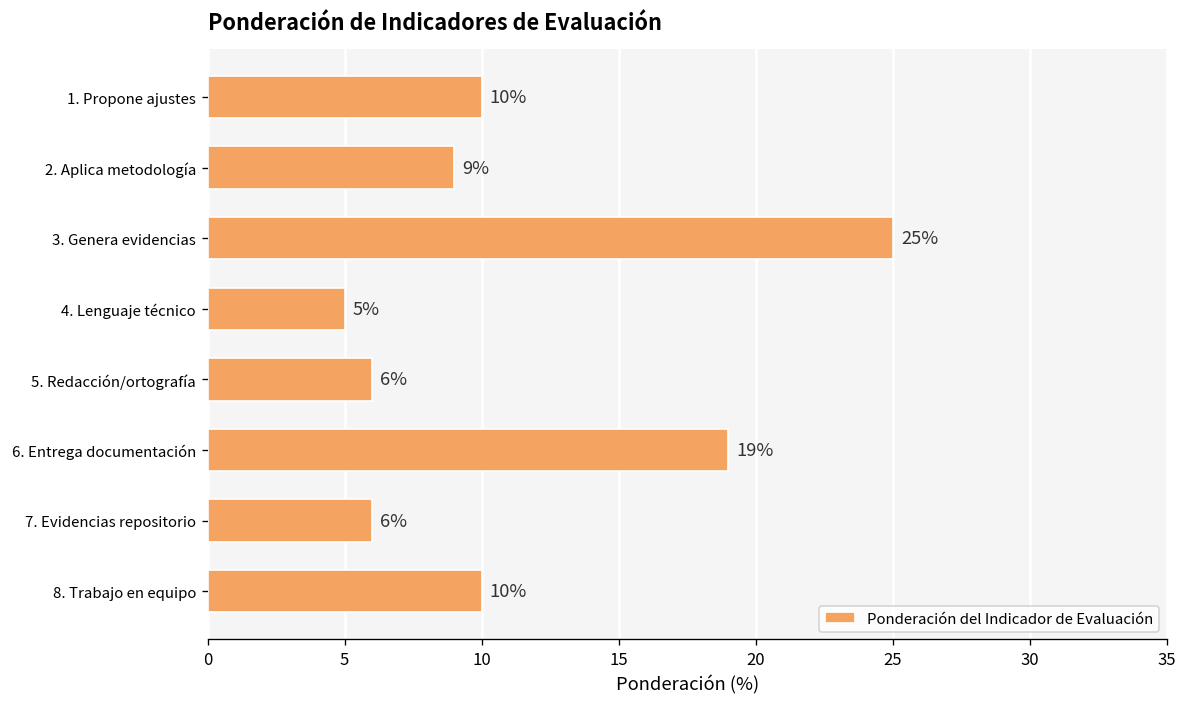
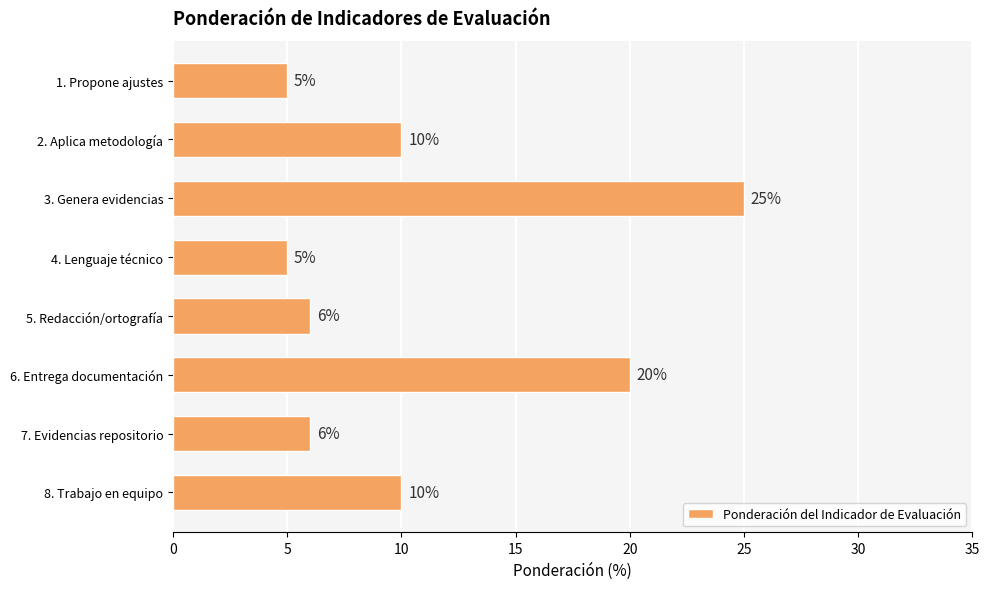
  {
-   "1. Propone ajustes": "10%",
-   "2. Aplica metodología": "9%",
+   "1. Propone ajustes": "5%",
+   "2. Aplica metodología": "10%",
    "3. Genera evidencias": "25%",
    "4. Lenguaje técnico": "5%",
    "5. Redacción/ortografía": "6%",
-   "6. Entrega documentación": "19%",
+   "6. Entrega documentación": "20%",
    "7. Evidencias repositorio": "6%",
    "8. Trabajo en equipo": "10%"
  }
